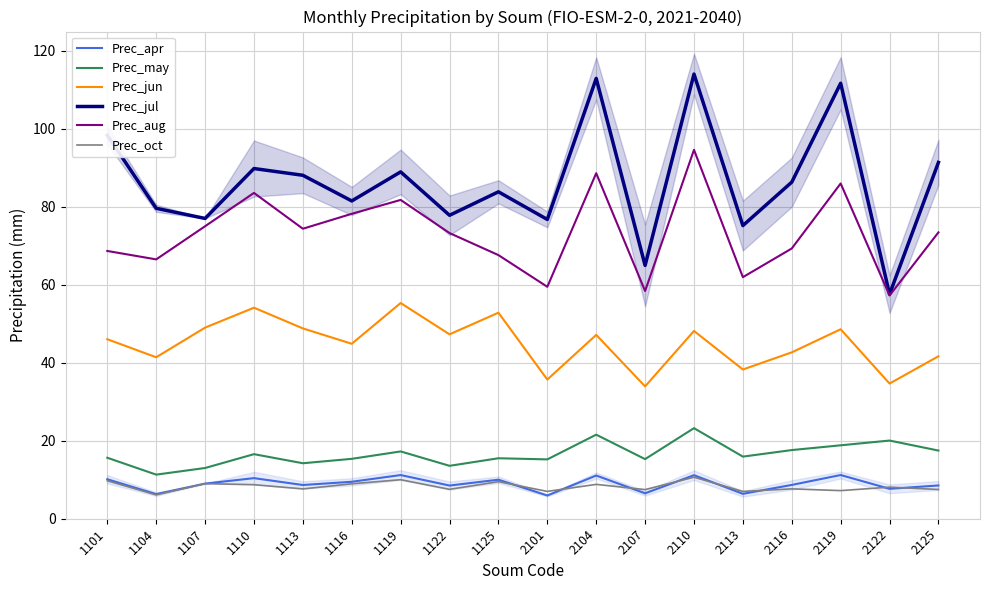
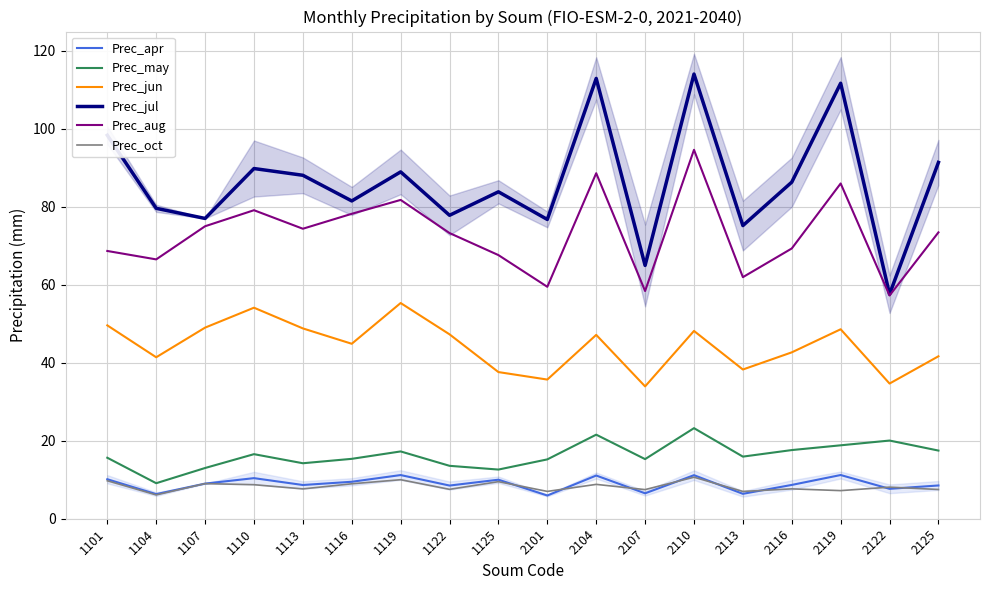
  {
    "Prec_may": {
      "1101": 16,
-     "1104": 11,
+     "1104": 9,
      "1107": 13,
      "1110": 17,
      "1113": 14,
      "1116": 15,
      "1119": 17,
      "1122": 14,
-     "1125": 16,
+     "1125": 13,
      "2101": 15,
      "2104": 22,
      "2107": 15,
      "2110": 23,
      "2113": 16,
      "2116": 18,
      "2119": 19,
      "2122": 20,
      "2125": 17
    },
    "Prec_jun": {
-     "1101": 46,
+     "1101": 50,
      "1104": 41,
      "1107": 49,
      "1110": 54,
      "1113": 49,
      "1116": 45,
      "1119": 55,
      "1122": 47,
-     "1125": 53,
+     "1125": 38,
      "2101": 36,
      "2104": 47,
      "2107": 34,
      "2110": 48,
      "2113": 38,
      "2116": 43,
      "2119": 49,
      "2122": 35,
      "2125": 42
    },
    "Prec_aug": {
      "1101": 69,
      "1104": 67,
      "1107": 75,
-     "1110": 84,
+     "1110": 79,
      "1113": 74,
      "1116": 78,
      "1119": 82,
      "1122": 73,
      "1125": 68,
      "2101": 59,
      "2104": 89,
      "2107": 58,
      "2110": 95,
      "2113": 62,
      "2116": 69,
      "2119": 86,
      "2125": 73
    },
    "Prec_oct": {
      "1110": 9,
      "1113": 8,
      "1119": 10,
      "1122": 8,
      "2101": 7,
      "2104": 9,
      "2116": 8,
      "2119": 7,
      "2125": 7
    }
  }
